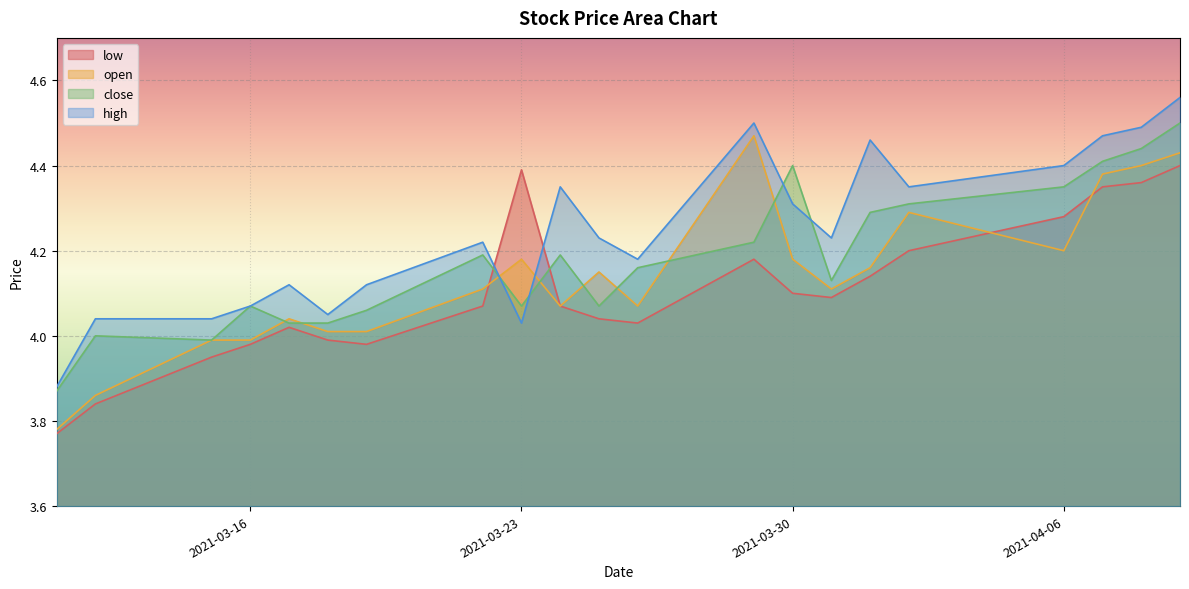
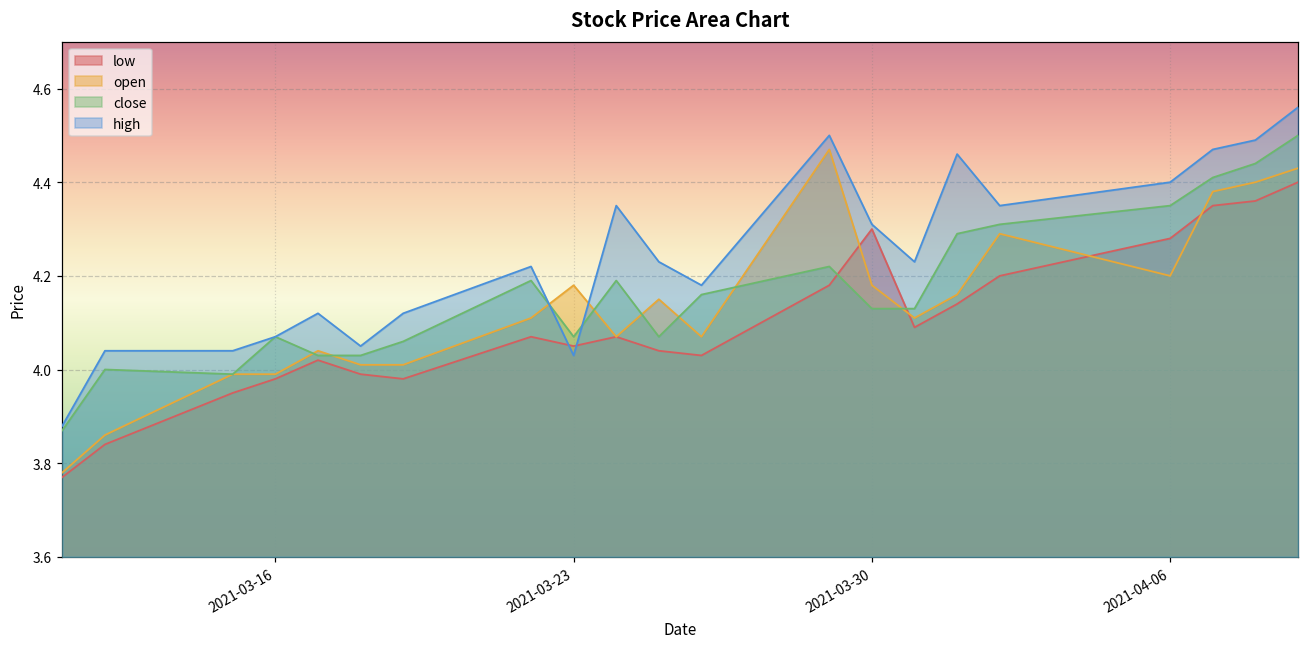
  {
    "low": {
      "2021-03-16": 3.98,
-     "2021-03-23": 4.39,
-     "2021-03-30": 4.1,
+     "2021-03-23": 4.05,
+     "2021-03-30": 4.3,
      "2021-04-06": 4.28
    },
    "open": {
      "2021-03-16": 3.99,
      "2021-03-23": 4.18,
      "2021-03-30": 4.18,
      "2021-04-06": 4.20
    },
    "close": {
      "2021-03-23": 4.07,
-     "2021-03-30": 4.40,
+     "2021-03-30": 4.13,
      "2021-04-06": 4.35
    },
    "high": {
      "2021-03-23": 4.03,
      "2021-03-30": 4.31,
      "2021-04-06": 4.40
    }
  }
